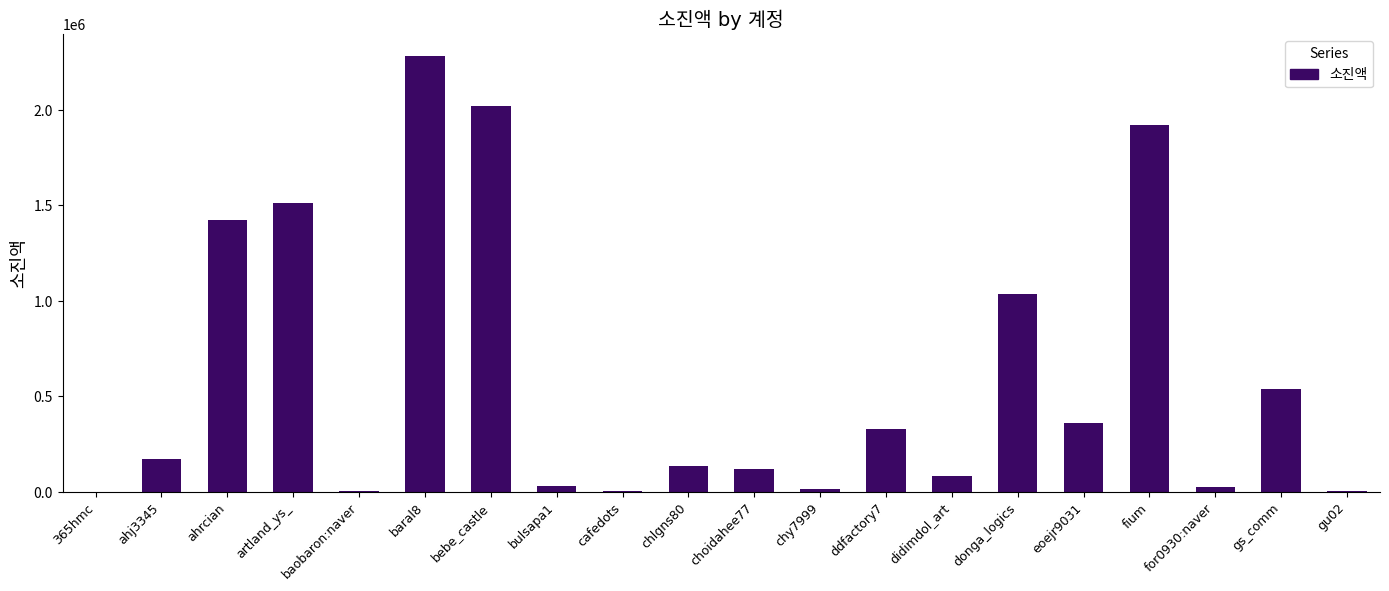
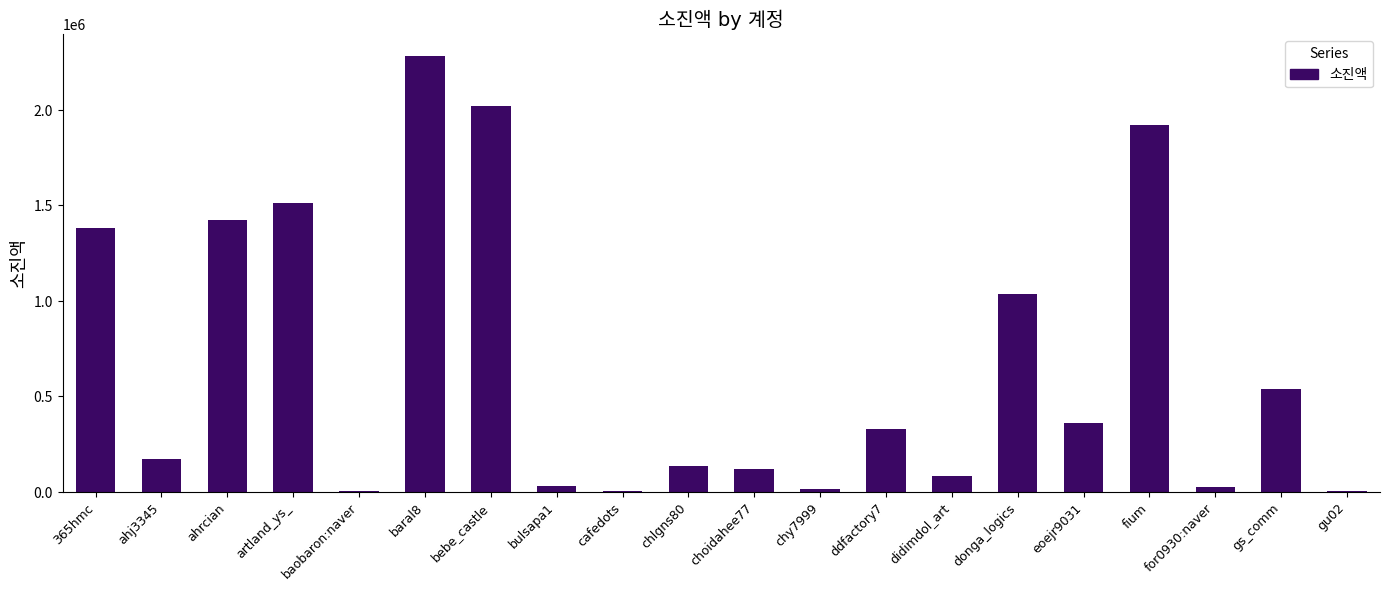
  {
-   "365hmc": 0,
+   "365hmc": 1380000,
    "ahj3345": 170000,
    "ahrcian": 1420000,
    "artland_ys_": 1510000,
    "baral8": 2280000,
    "bebe_castle": 2020000,
    "bulsapa1": 30000,
    "chlgns80": 140000,
    "choidahee77": 120000,
    "ddfactory7": 330000,
    "didimdol_art": 80000,
    "donga_logics": 1030000,
    "eoejr9031": 360000,
    "fium": 1920000,
    "for0930:naver": 20000,
    "gs_comm": 540000
  }
